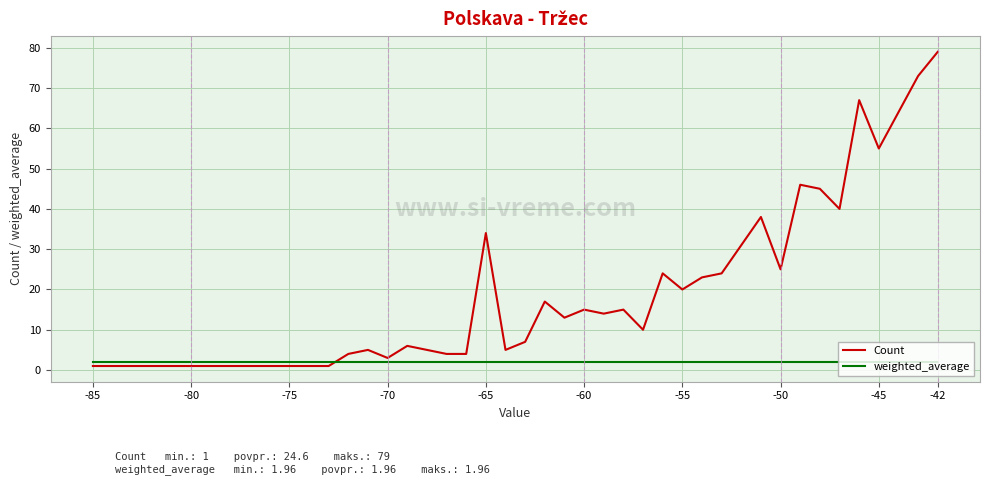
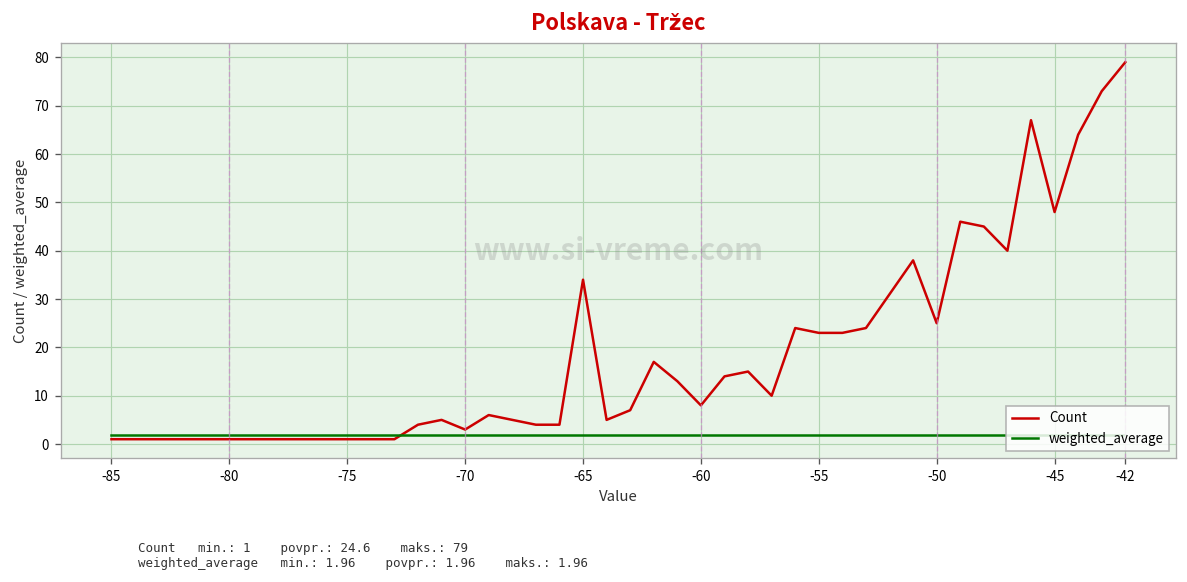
  {
    "Count": {
      "-85": 1,
      "-75": 1,
      "-70": 3,
      "-65": 34,
-     "-60": 15,
-     "-55": 20,
+     "-60": 8,
+     "-55": 23,
      "-50": 25,
-     "-45": 55,
+     "-45": 48,
      "-42": 79
    },
    "weighted_average": {
      "-85": 2,
      "-75": 2,
      "-70": 2,
      "-65": 2,
      "-60": 2,
      "-55": 2,
      "-50": 2
    }
  }
